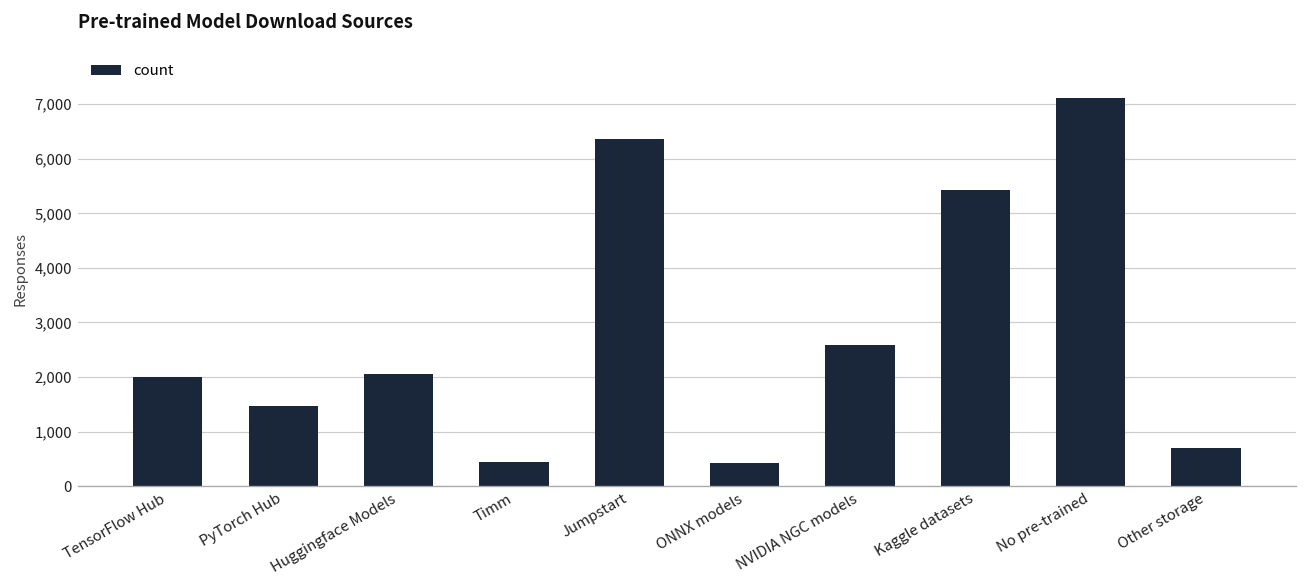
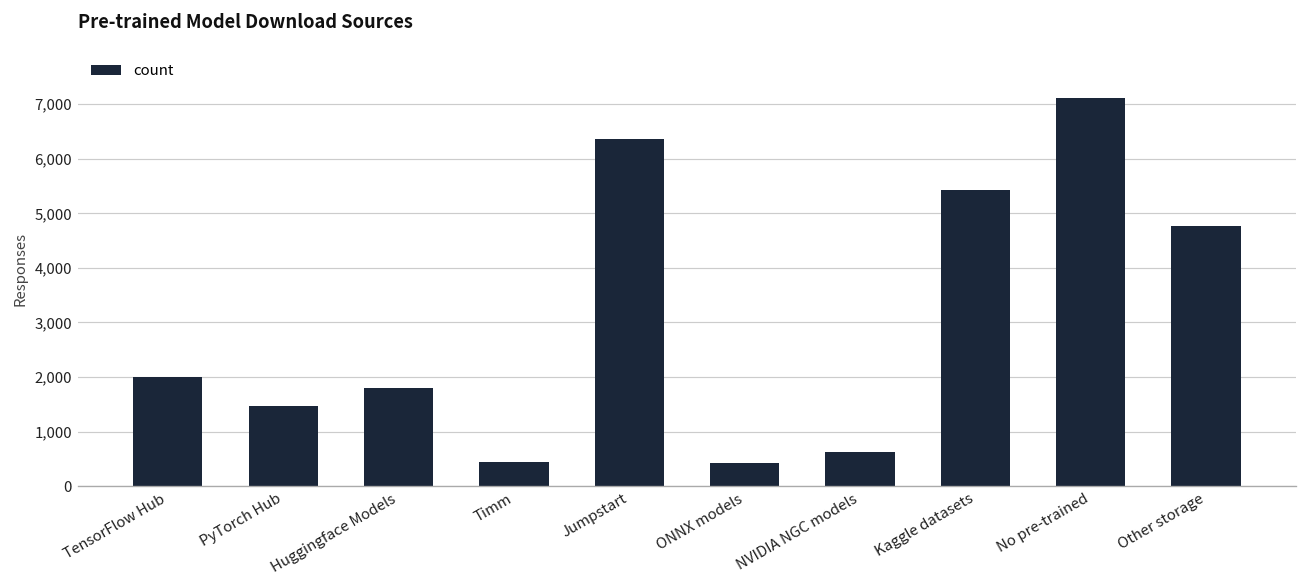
  {
    "TensorFlow Hub": "2,000",
    "PyTorch Hub": "1,500",
-   "Huggingface Models": "2,000",
+   "Huggingface Models": "1,800",
    "Timm": "400",
    "Jumpstart": "6,400",
    "ONNX models": "400",
-   "NVIDIA NGC models": "2,600",
+   "NVIDIA NGC models": "600",
    "Kaggle datasets": "5,400",
    "No pre-trained": "7,100",
-   "Other storage": "700"
+   "Other storage": "4,800"
  }
